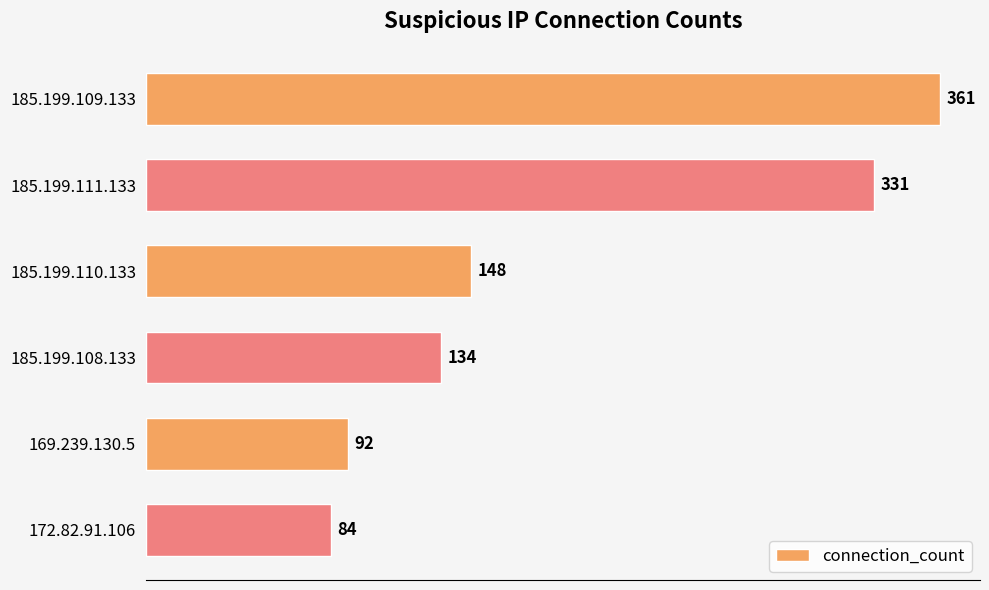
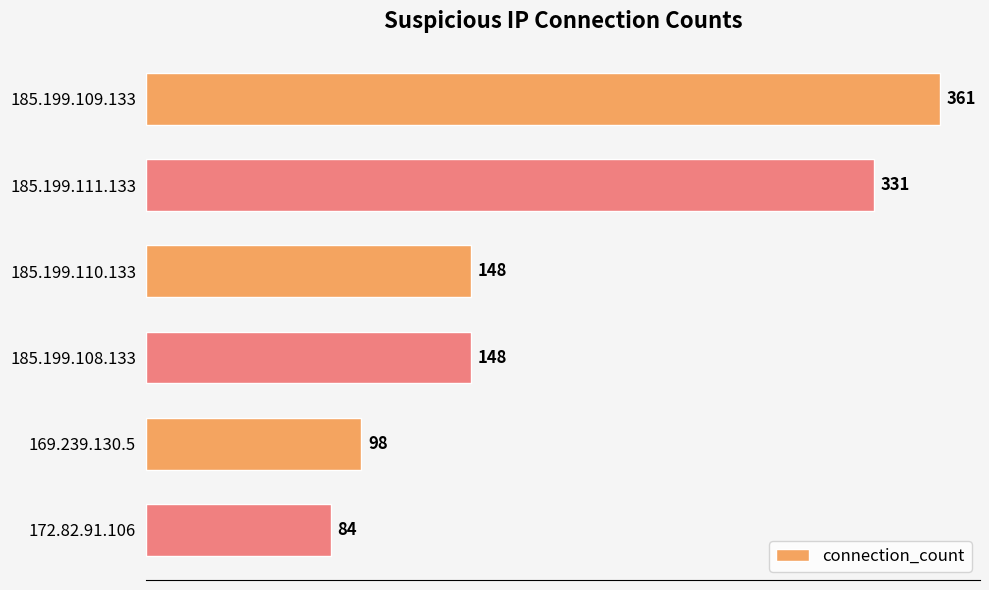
  {
    "185.199.109.133": 361,
    "185.199.111.133": 331,
    "185.199.110.133": 148,
-   "185.199.108.133": 134,
-   "169.239.130.5": 92,
+   "185.199.108.133": 148,
+   "169.239.130.5": 98,
    "172.82.91.106": 84
  }
